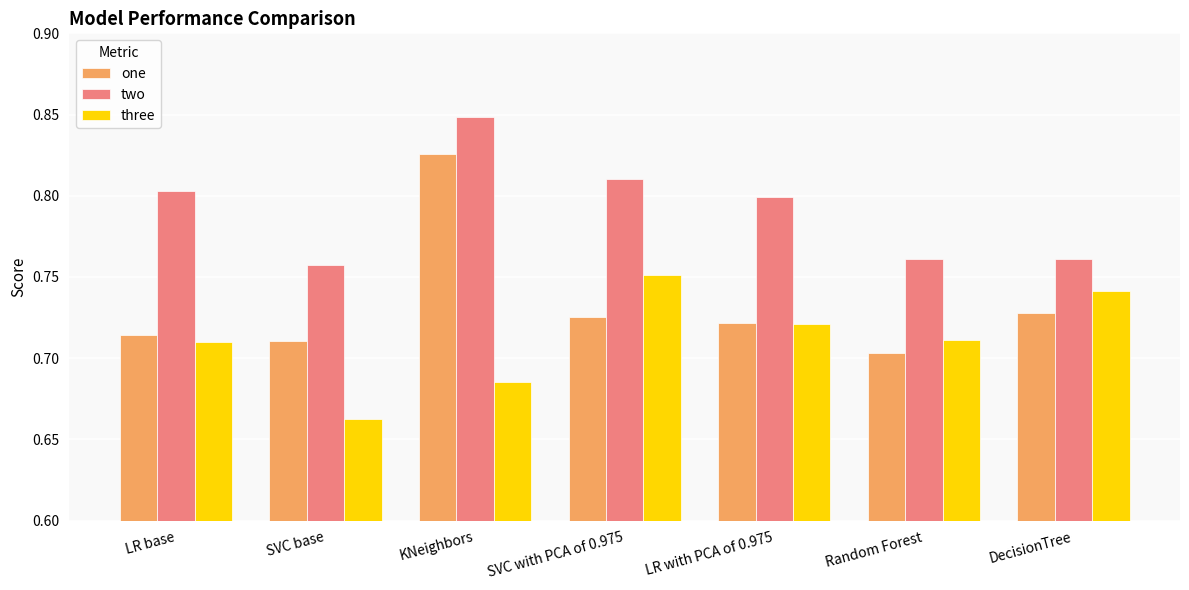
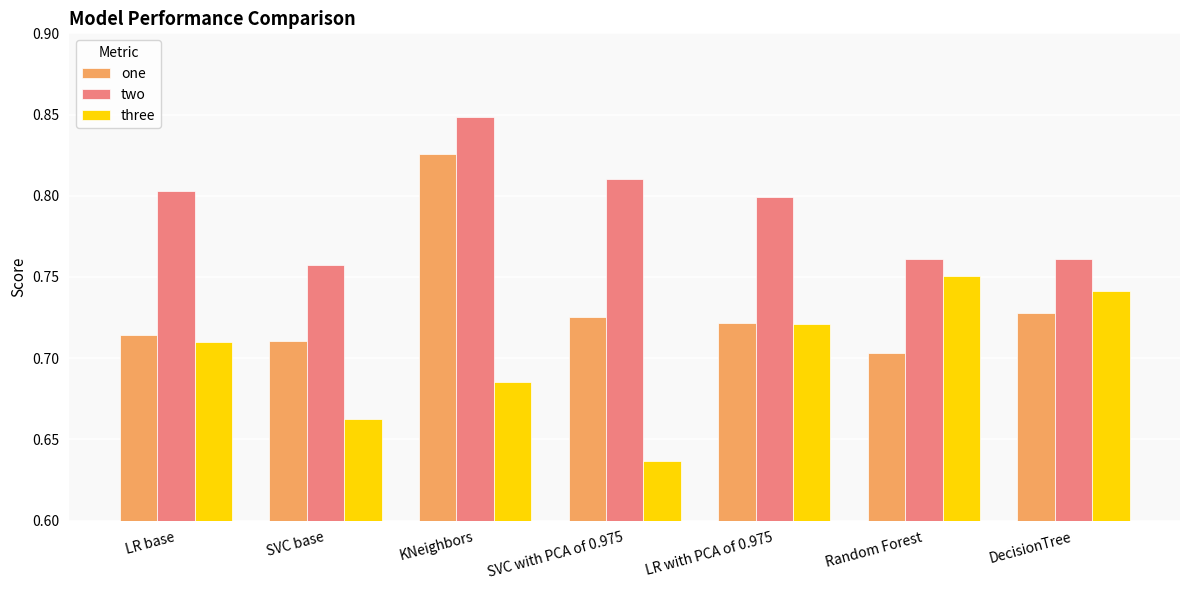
  {
    "three": {
      "LR base": 0.710,
      "SVC base": 0.663,
      "KNeighbors": 0.685,
-     "SVC with PCA of 0.975": 0.751,
+     "SVC with PCA of 0.975": 0.637,
      "LR with PCA of 0.975": 0.721,
-     "Random Forest": 0.711,
+     "Random Forest": 0.750,
      "DecisionTree": 0.741
    }
  }
